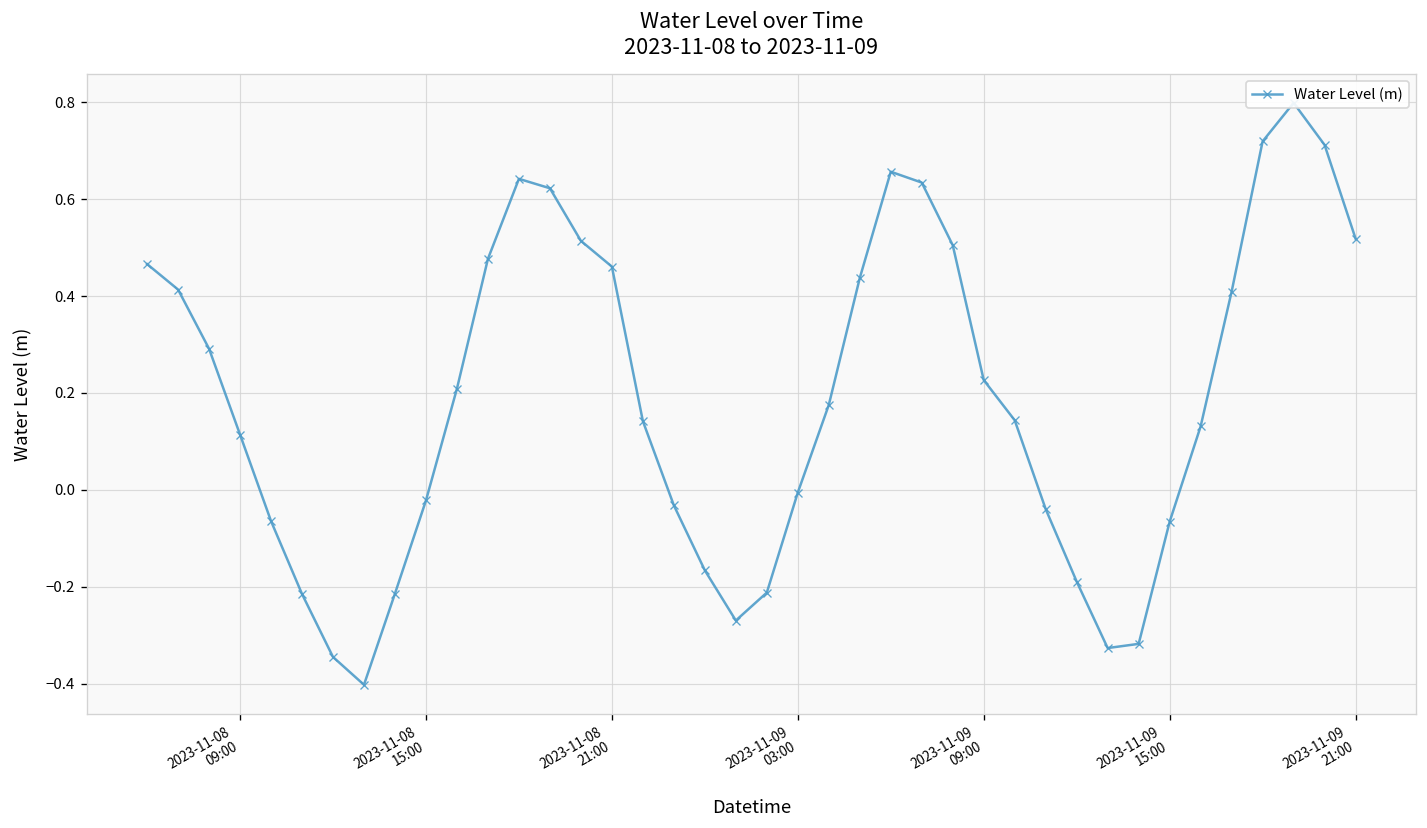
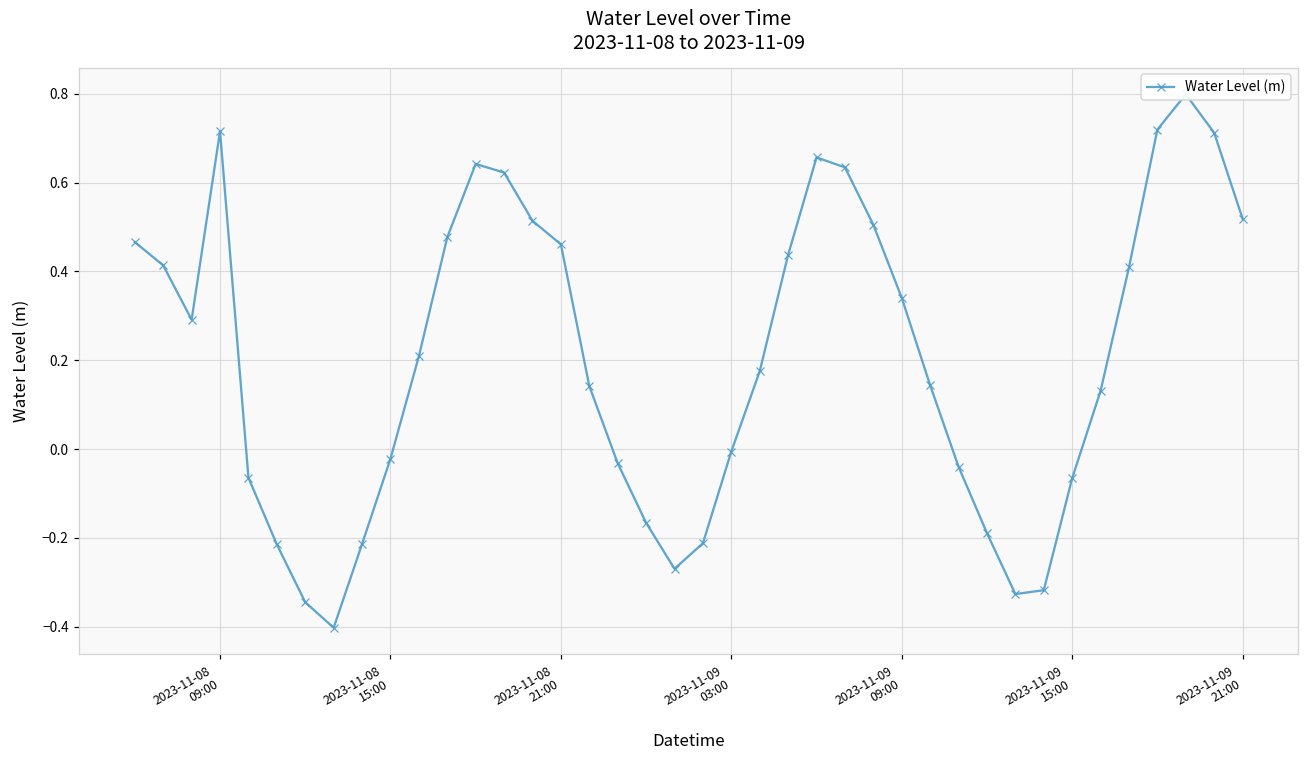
  {
-   "2023-11-08 09:00": 0.11,
+   "2023-11-08 09:00": 0.72,
    "2023-11-08 15:00": -0.02,
    "2023-11-08 21:00": 0.46,
    "2023-11-09 03:00": -0.01,
-   "2023-11-09 09:00": 0.23,
+   "2023-11-09 09:00": 0.34,
    "2023-11-09 15:00": -0.07,
    "2023-11-09 21:00": 0.52
  }
